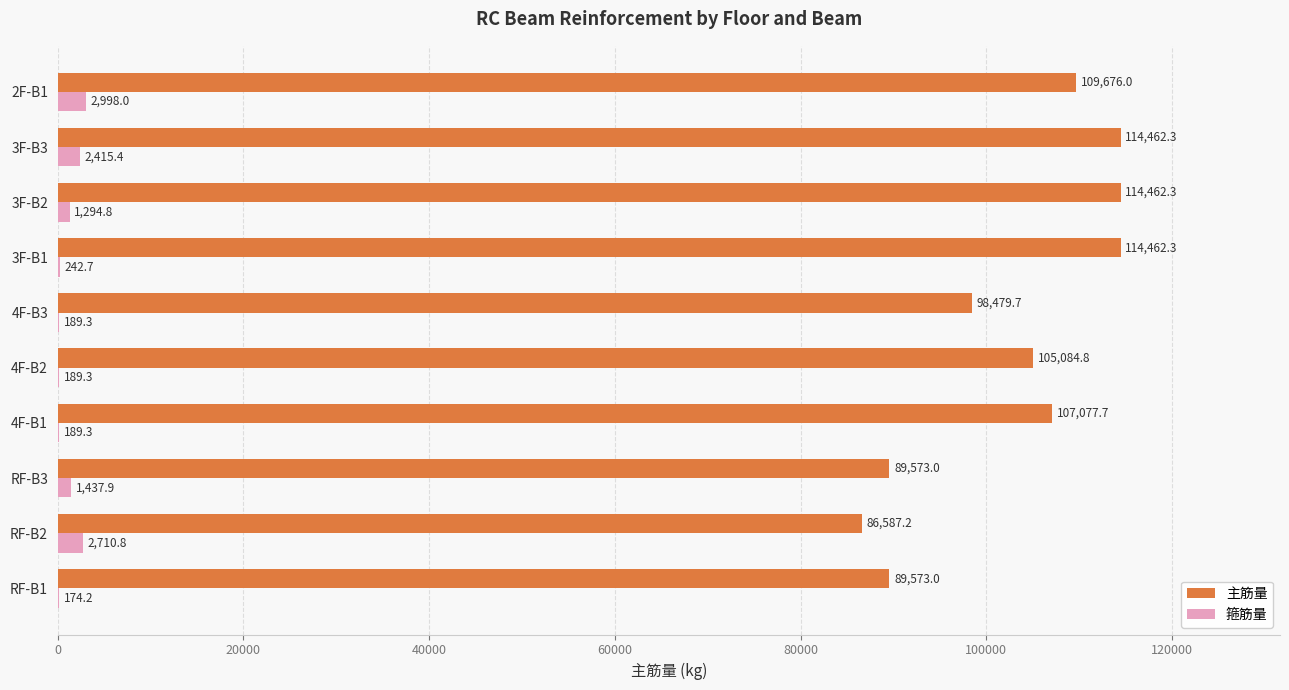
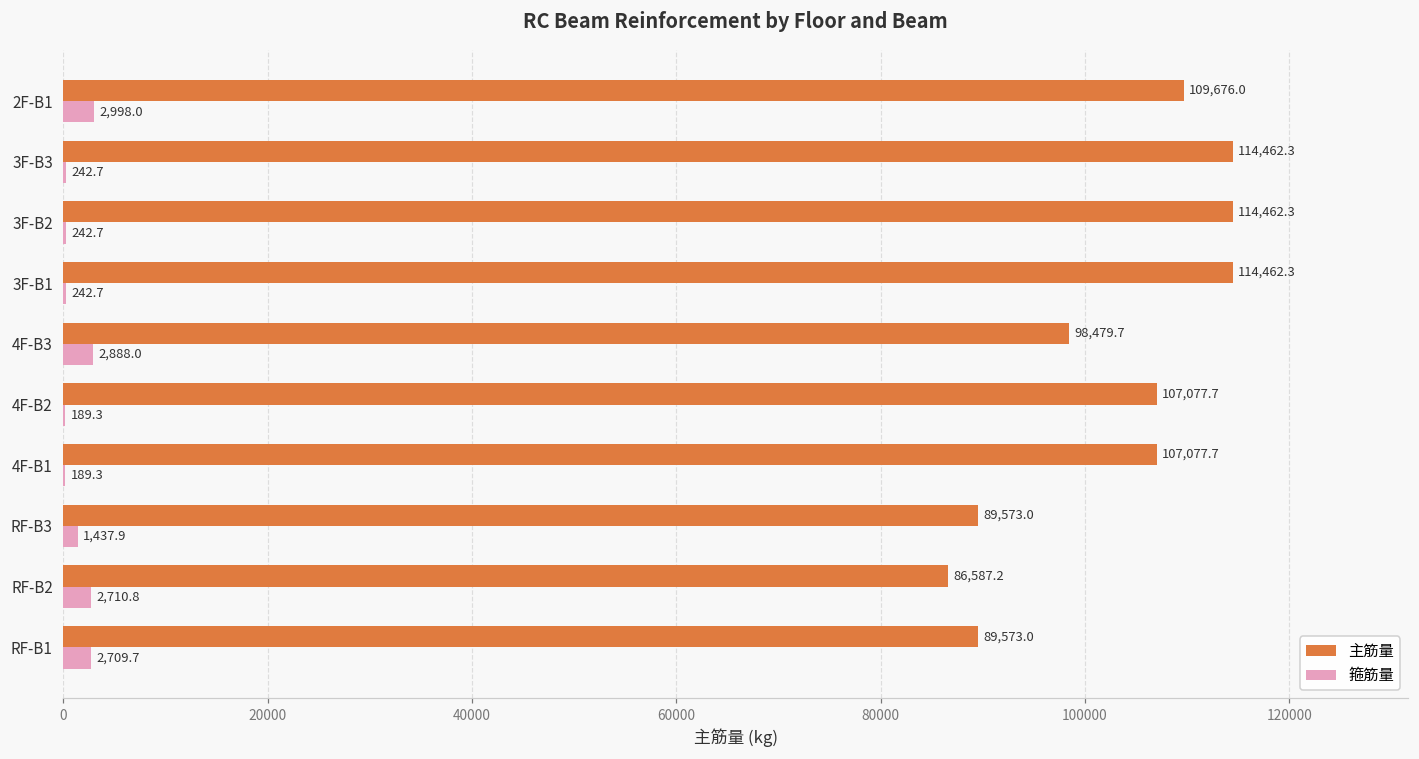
  {
    "主筋量": {
      "2F-B1": "109,676.0",
      "3F-B3": "114,462.3",
      "3F-B2": "114,462.3",
      "3F-B1": "114,462.3",
      "4F-B3": "98,479.7",
-     "4F-B2": "105,084.8",
+     "4F-B2": "107,077.7",
      "4F-B1": "107,077.7",
      "RF-B3": "89,573.0",
      "RF-B2": "86,587.2",
      "RF-B1": "89,573.0"
    },
    "箍筋量": {
      "2F-B1": "2,998.0",
-     "3F-B3": "2,415.4",
-     "3F-B2": "1,294.8",
+     "3F-B3": "242.7",
+     "3F-B2": "242.7",
      "3F-B1": "242.7",
-     "4F-B3": "189.3",
+     "4F-B3": "2,888.0",
      "4F-B2": "189.3",
      "4F-B1": "189.3",
      "RF-B3": "1,437.9",
      "RF-B2": "2,710.8",
-     "RF-B1": "174.2"
+     "RF-B1": "2,709.7"
    }
  }
